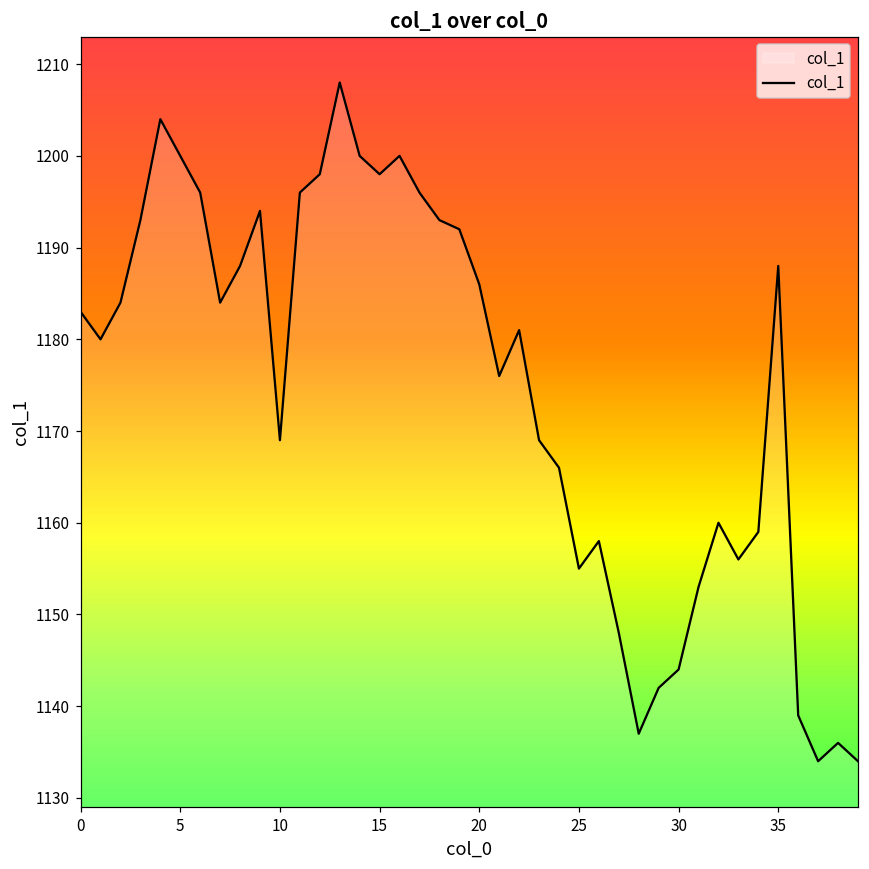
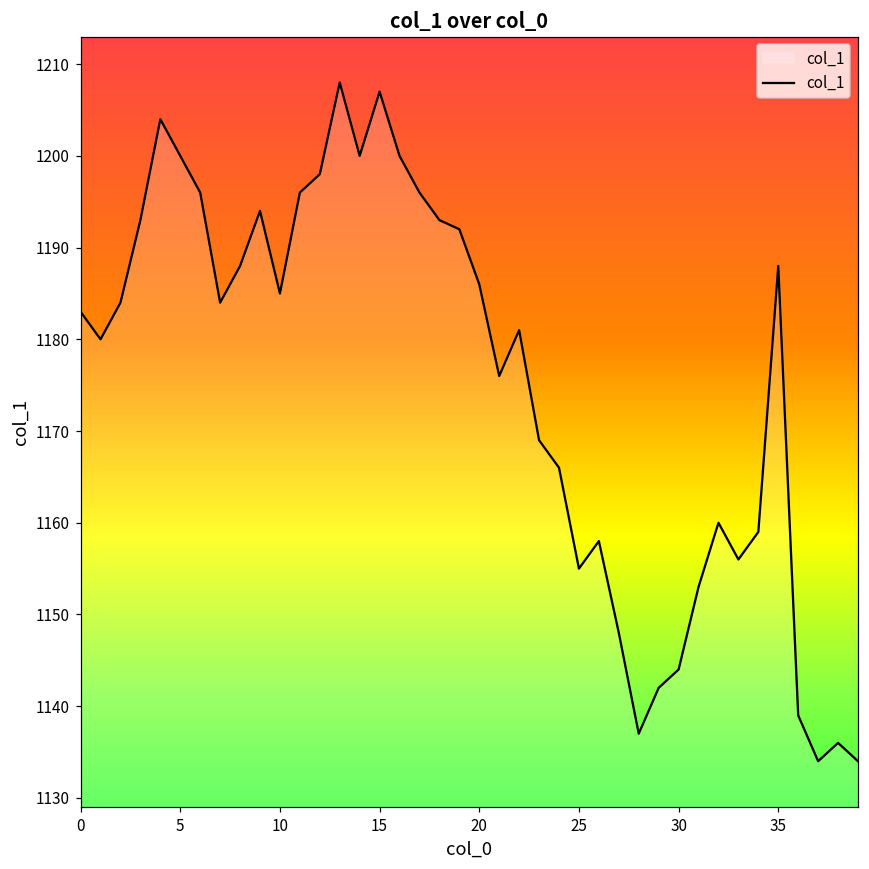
  {
    "0": 1183,
    "5": 1200,
-   "10": 1169,
-   "15": 1198,
+   "10": 1185,
+   "15": 1207,
    "20": 1186,
    "25": 1155,
    "30": 1144,
    "35": 1188
  }
